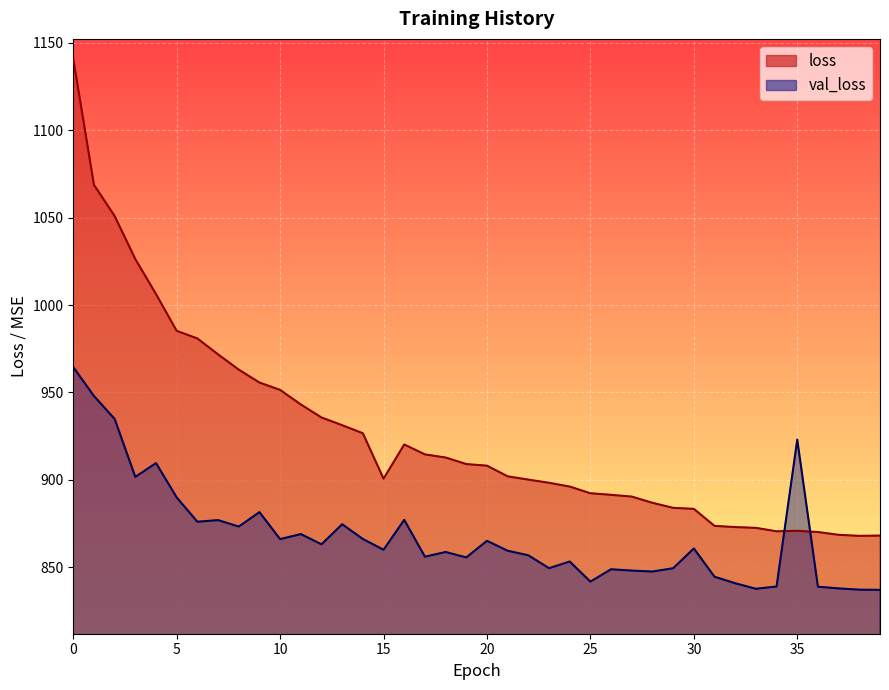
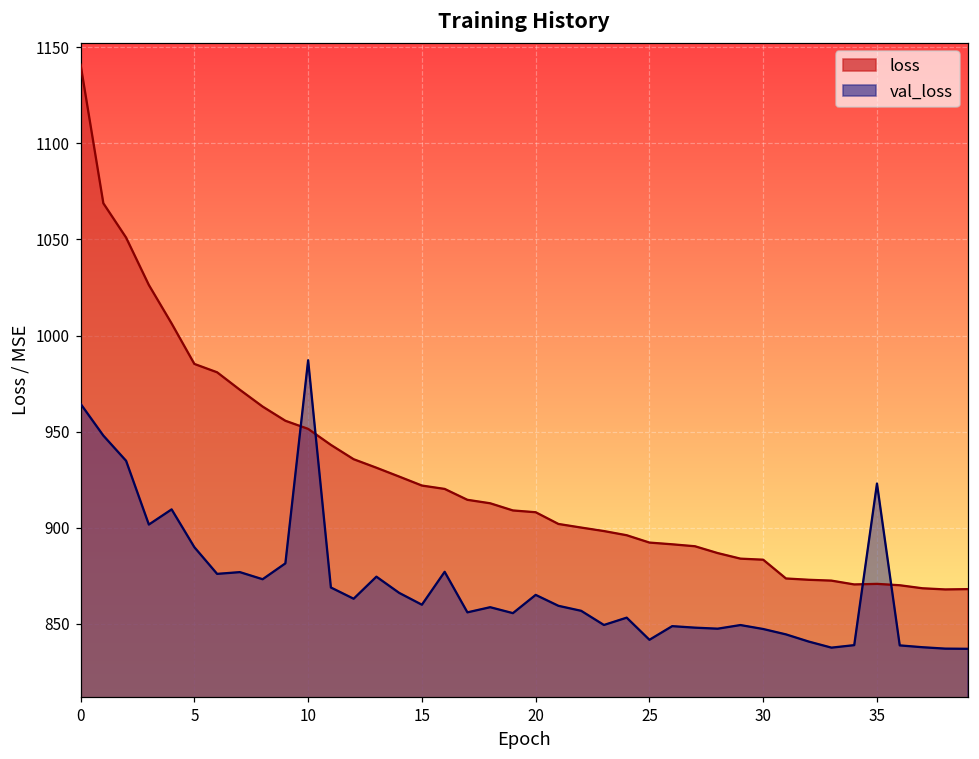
  {
    "loss": {
      "0": 1141,
      "5": 985,
      "10": 951,
-     "15": 901,
+     "15": 922,
      "20": 908,
      "25": 892,
      "30": 883,
      "35": 871
    },
    "val_loss": {
      "0": 964,
      "5": 890,
-     "10": 866,
+     "10": 987,
      "15": 860,
      "20": 865,
      "25": 842,
-     "30": 861,
+     "30": 847,
      "35": 923
    }
  }
